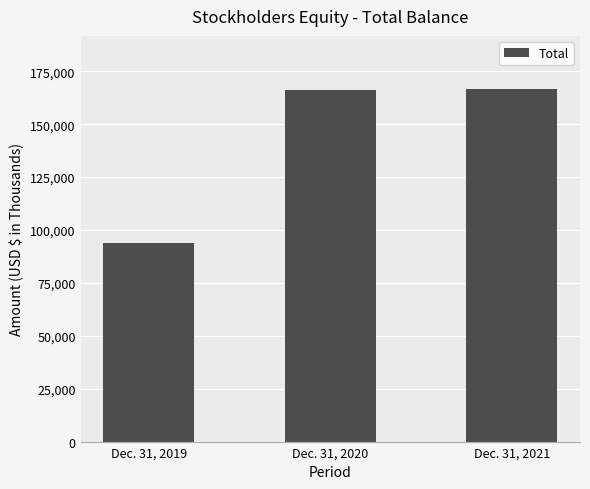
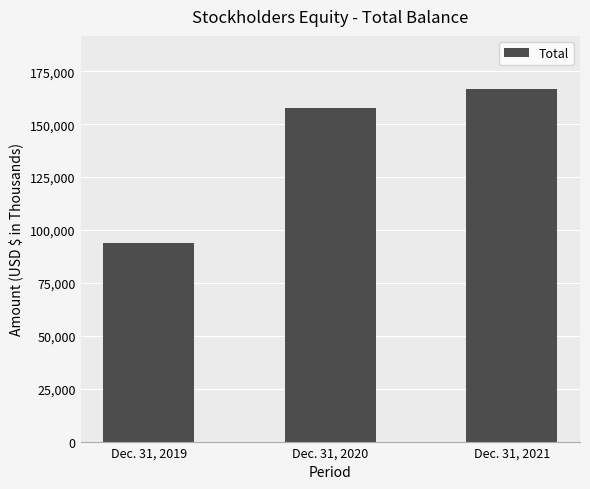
  {
    "Dec. 31, 2019": "94,000",
-   "Dec. 31, 2020": "166,000",
+   "Dec. 31, 2020": "158,000",
    "Dec. 31, 2021": "167,000"
  }
